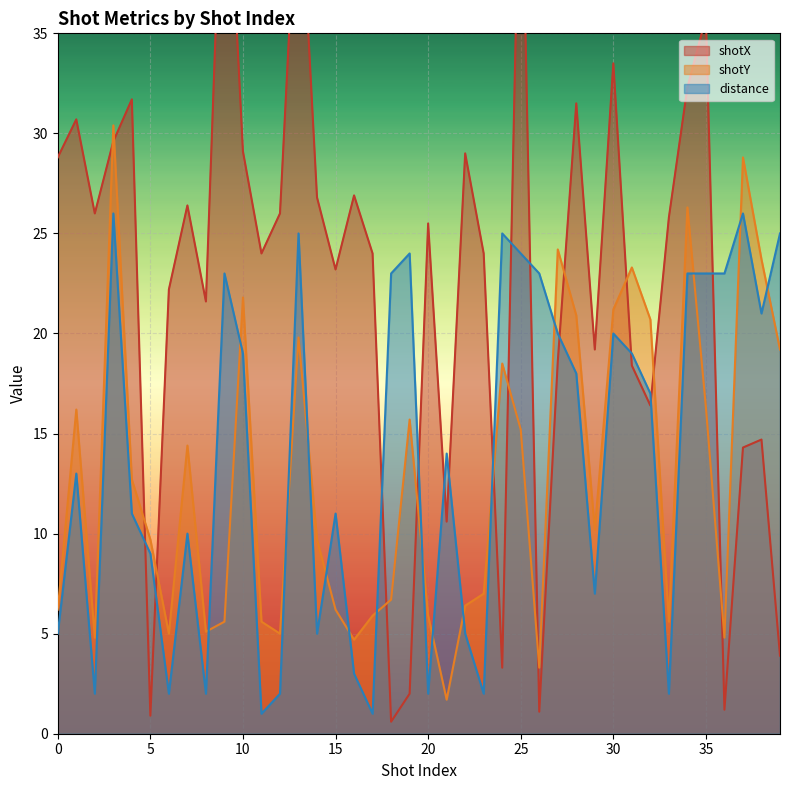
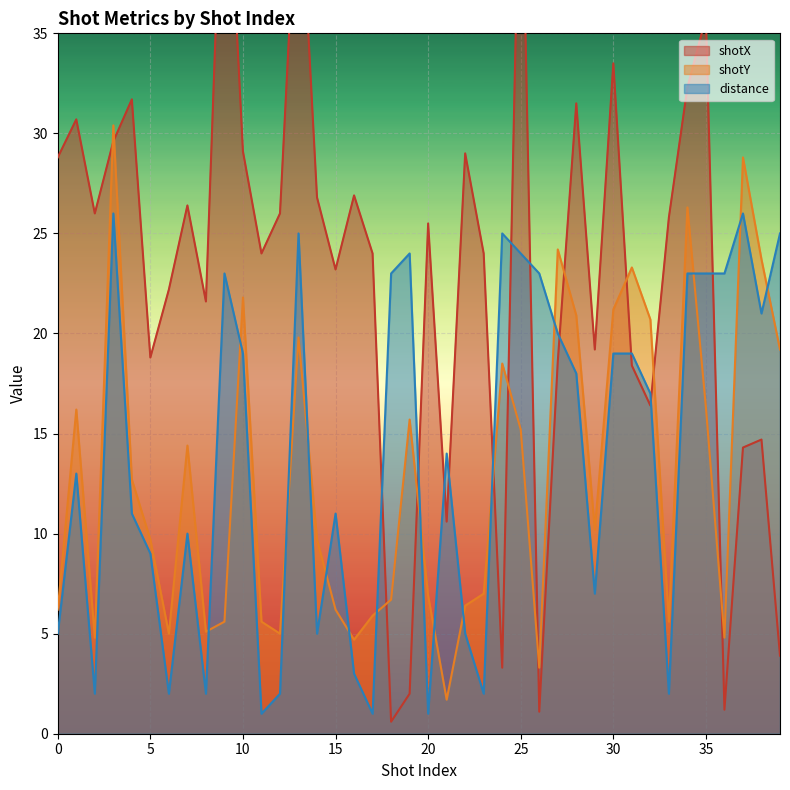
  {
    "shotX": {
      "0": 28.8,
-     "5": 0.9,
+     "5": 18.8,
      "10": 29.1,
      "15": 23.2,
      "20": 25.5,
      "30": 33.5
    },
    "shotY": {
      "0": 6.2,
      "5": 9.7,
      "10": 21.8,
      "15": 6.2,
-     "20": 5.9,
+     "20": 6.9,
      "25": 15.2,
      "30": 21.2,
      "35": 16.3
    },
    "distance": {
      "0": 5,
      "5": 9,
      "10": 19,
      "15": 11,
-     "20": 2,
+     "20": 1,
      "25": 24,
-     "30": 20,
+     "30": 19,
      "35": 23
    }
  }
